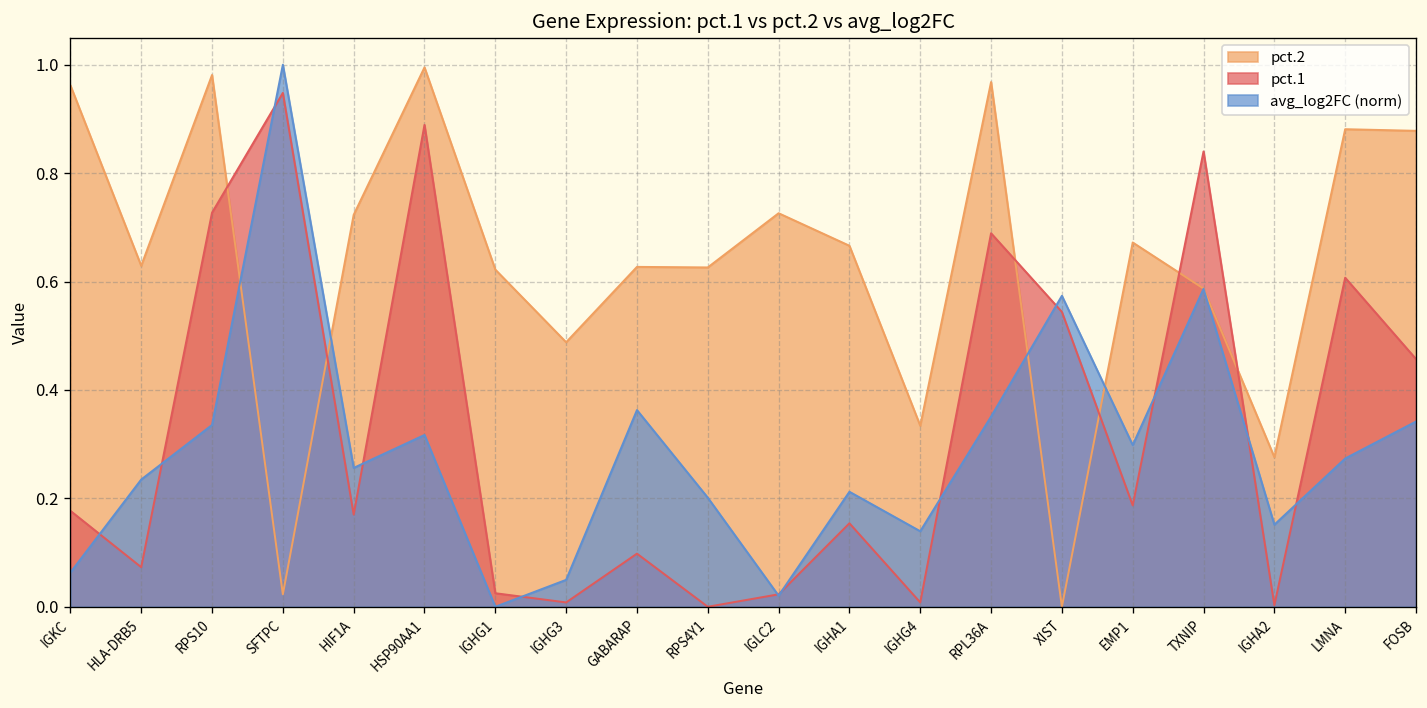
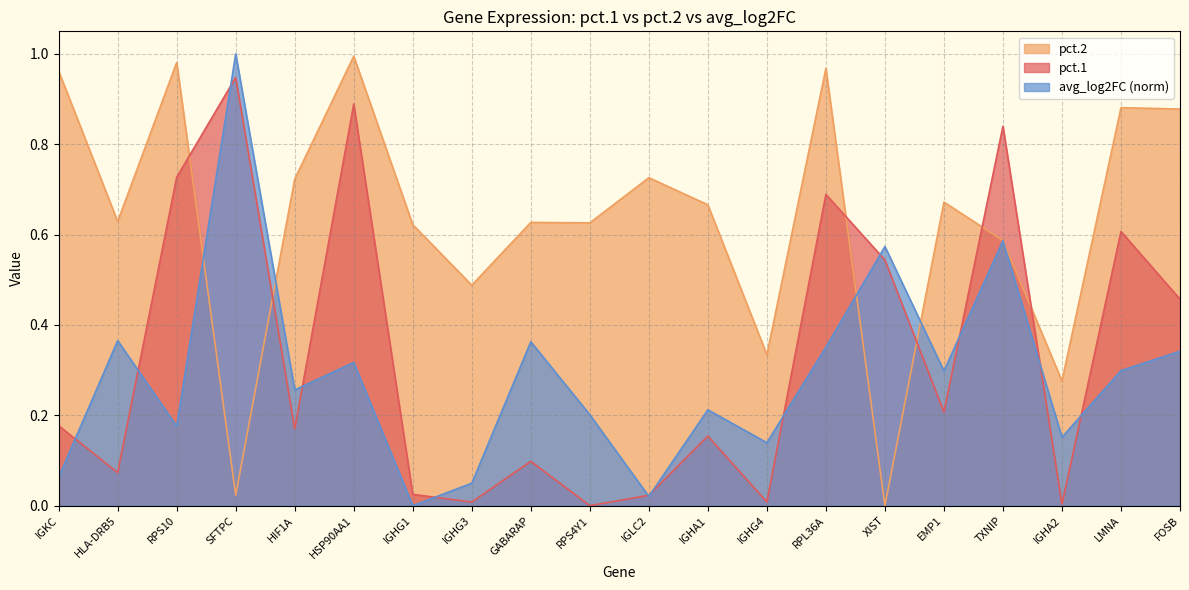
  {
    "pct.2": {
      "IGKC": 0.96,
      "HLA-DRB5": 0.63,
      "RPS10": 0.98,
      "SFTPC": 0.02,
      "HIF1A": 0.72,
      "HSP90AA1": 1.00,
      "IGHG1": 0.62,
      "IGHG3": 0.49,
      "GABARAP": 0.63,
      "RPS4Y1": 0.63,
      "IGLC2": 0.73,
      "IGHA1": 0.67,
      "IGHG4": 0.33,
      "RPL36A": 0.97,
      "XIST": 0.00,
      "EMP1": 0.67,
      "IGHA2": 0.28,
      "LMNA": 0.88,
      "FOSB": 0.88
    },
    "pct.1": {
      "IGKC": 0.18,
      "HLA-DRB5": 0.07,
      "RPS10": 0.73,
      "SFTPC": 0.95,
      "HIF1A": 0.17,
      "HSP90AA1": 0.89,
      "IGHG1": 0.03,
      "IGHG3": 0.01,
      "GABARAP": 0.10,
      "RPS4Y1": 0.00,
      "IGHA1": 0.15,
      "IGHG4": 0.01,
      "RPL36A": 0.69,
      "XIST": 0.54,
-     "EMP1": 0.19,
+     "EMP1": 0.21,
      "TXNIP": 0.84,
      "IGHA2": 0.00,
      "LMNA": 0.61,
      "FOSB": 0.46
    },
    "avg_log2FC (norm)": {
      "IGKC": 0.06,
-     "HLA-DRB5": 0.23,
-     "RPS10": 0.34,
+     "HLA-DRB5": 0.37,
+     "RPS10": 0.18,
      "SFTPC": 1.00,
      "HIF1A": 0.26,
      "HSP90AA1": 0.32,
      "IGHG1": 0.00,
      "IGHG3": 0.05,
      "GABARAP": 0.36,
      "RPS4Y1": 0.20,
      "IGHA1": 0.21,
      "IGHG4": 0.14,
      "RPL36A": 0.35,
      "XIST": 0.57,
      "EMP1": 0.30,
      "IGHA2": 0.15,
-     "LMNA": 0.27,
+     "LMNA": 0.30,
      "FOSB": 0.34
    }
  }
